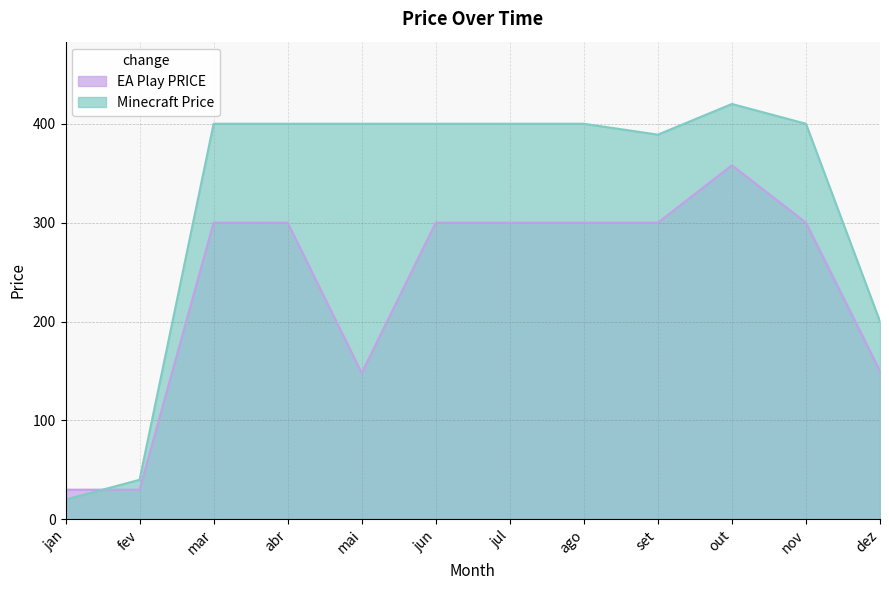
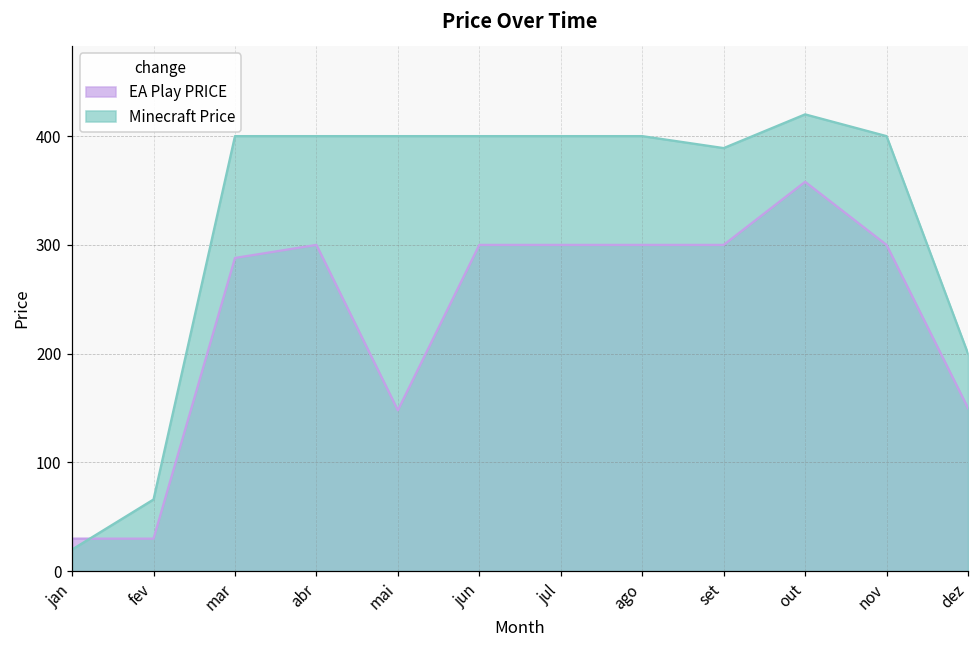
  {
    "EA Play PRICE": {
      "jan": 30,
      "fev": 30,
-     "mar": 300,
+     "mar": 290,
      "abr": 300,
      "mai": 150,
      "jun": 300,
      "jul": 300,
      "ago": 300,
      "set": 300,
      "out": 360,
      "nov": 300,
      "dez": 150
    },
    "Minecraft Price": {
      "jan": 20,
-     "fev": 40,
+     "fev": 70,
      "mar": 400,
      "abr": 400,
      "mai": 400,
      "jun": 400,
      "jul": 400,
      "ago": 400,
      "set": 390,
      "out": 420,
      "nov": 400,
      "dez": 200
    }
  }
